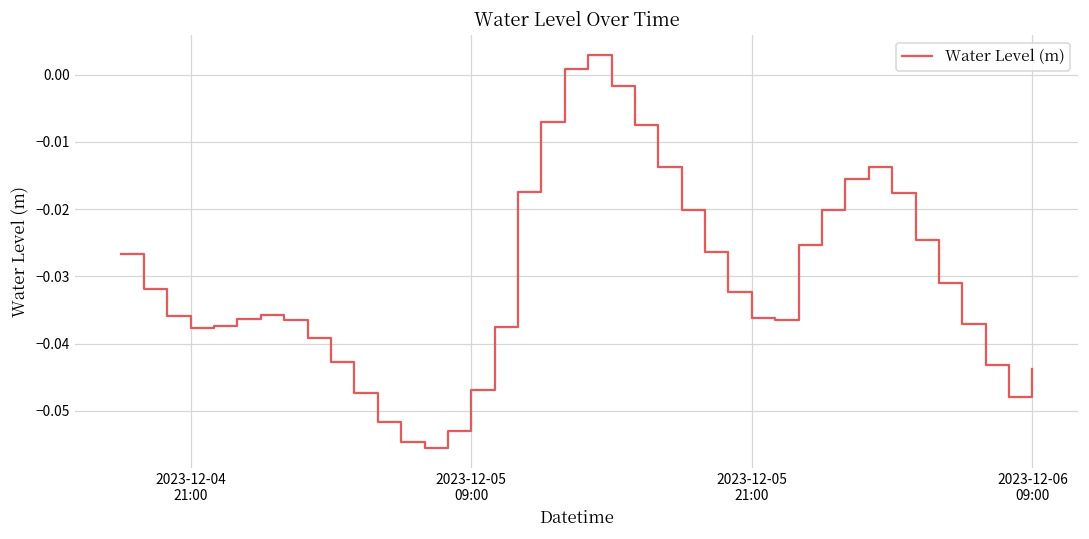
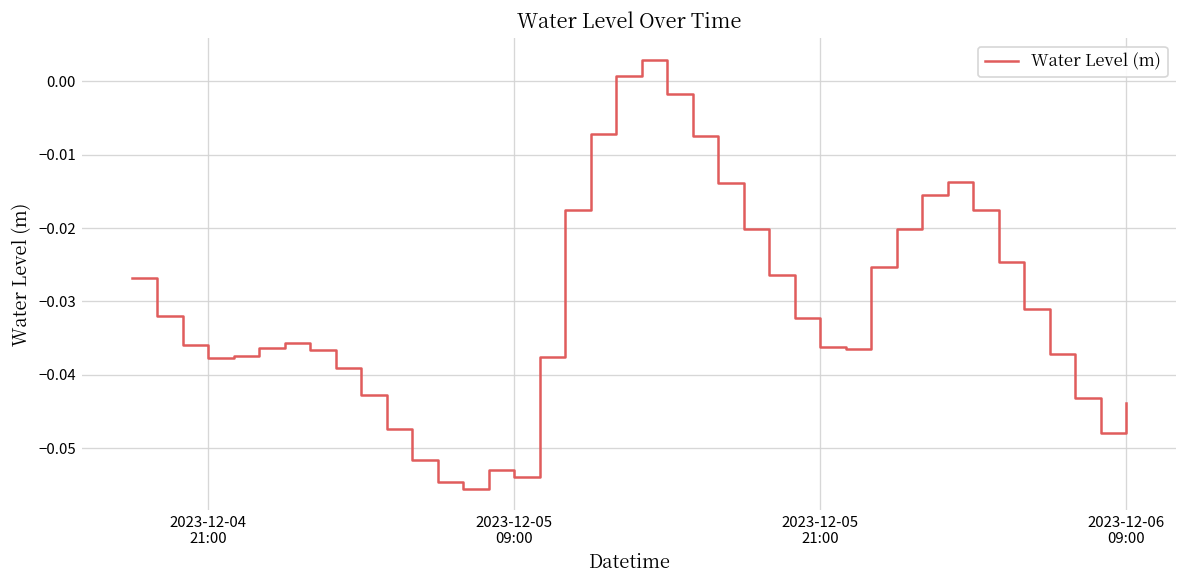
  {
    "2023-12-04 21:00": -0.038,
-   "2023-12-05 09:00": -0.047,
+   "2023-12-05 09:00": -0.054,
    "2023-12-05 21:00": -0.036,
    "2023-12-06 09:00": -0.044
  }
